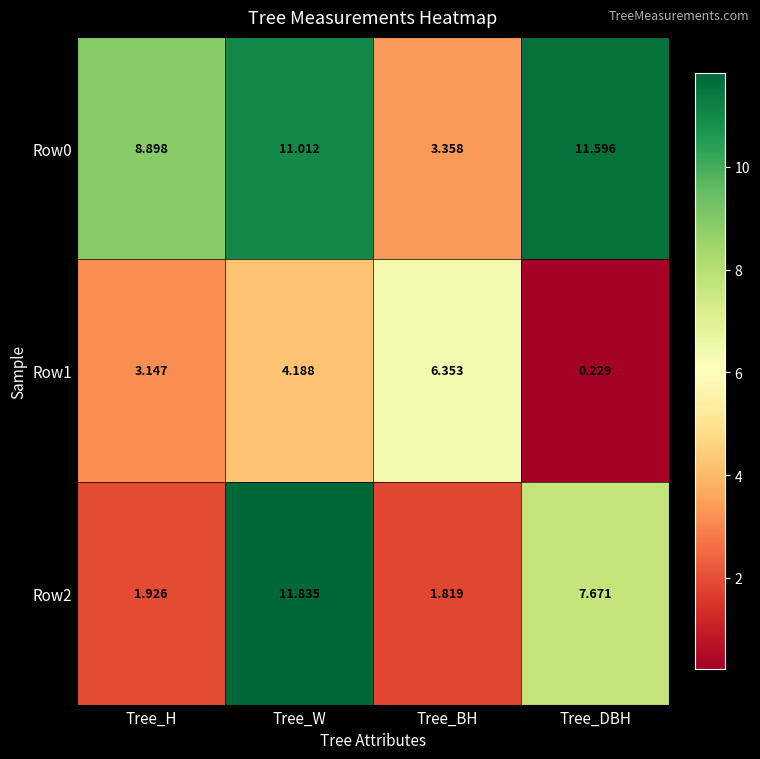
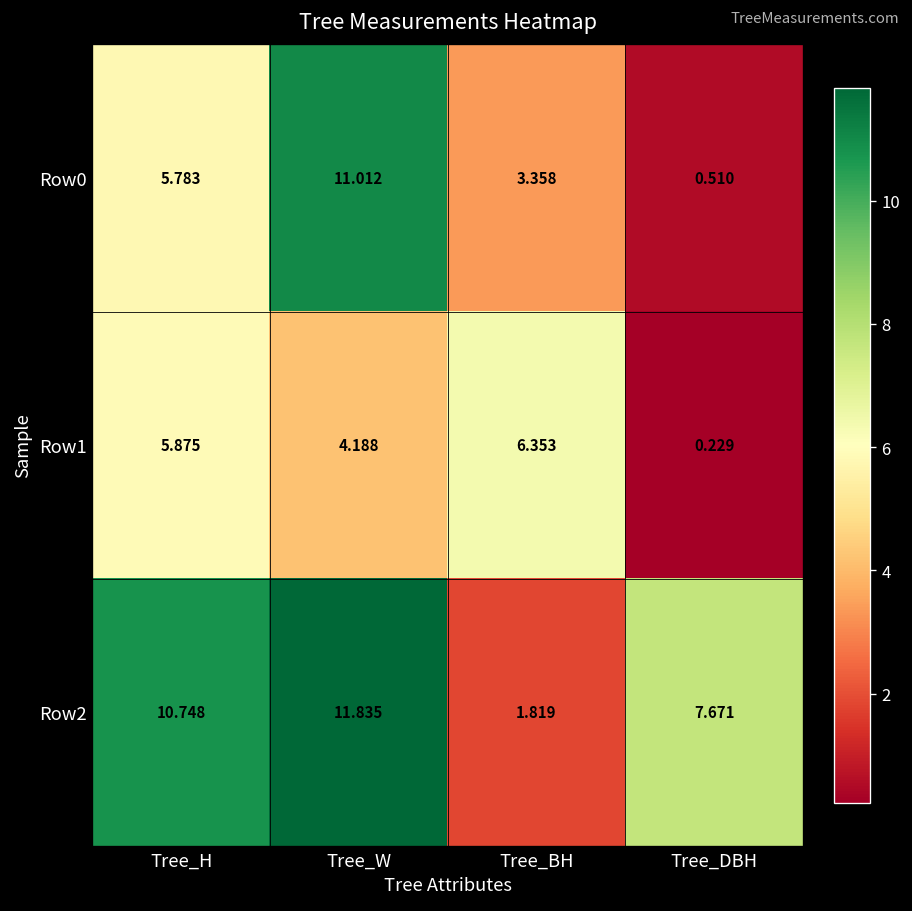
  {
    "Row0": {
-     "Tree_H": 8.898,
+     "Tree_H": 5.783,
      "Tree_W": 11.012,
      "Tree_BH": 3.358,
-     "Tree_DBH": 11.596
+     "Tree_DBH": 0.510
    },
    "Row1": {
-     "Tree_H": 3.147,
+     "Tree_H": 5.875,
      "Tree_W": 4.188,
      "Tree_BH": 6.353,
      "Tree_DBH": 0.229
    },
    "Row2": {
-     "Tree_H": 1.926,
+     "Tree_H": 10.748,
      "Tree_W": 11.835,
      "Tree_BH": 1.819,
      "Tree_DBH": 7.671
    }
  }
